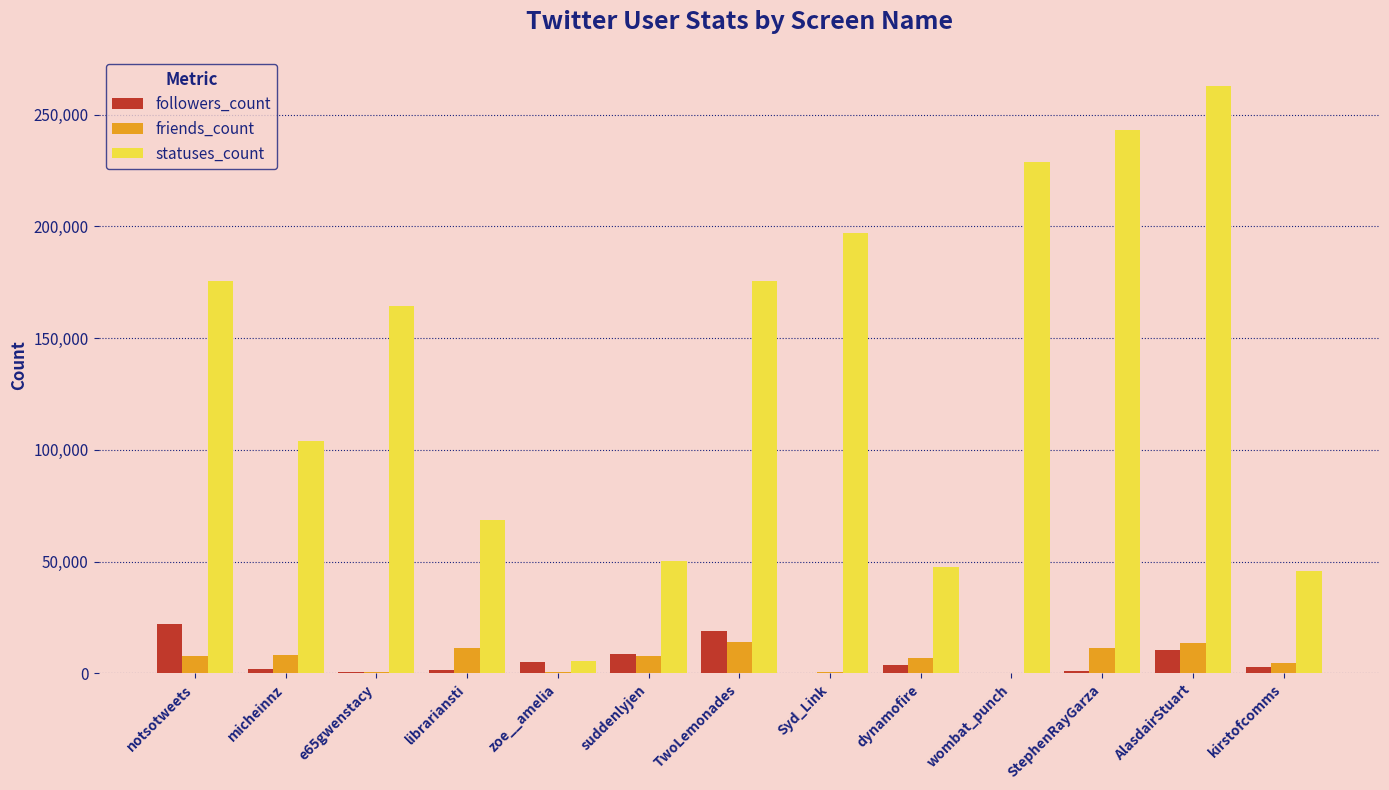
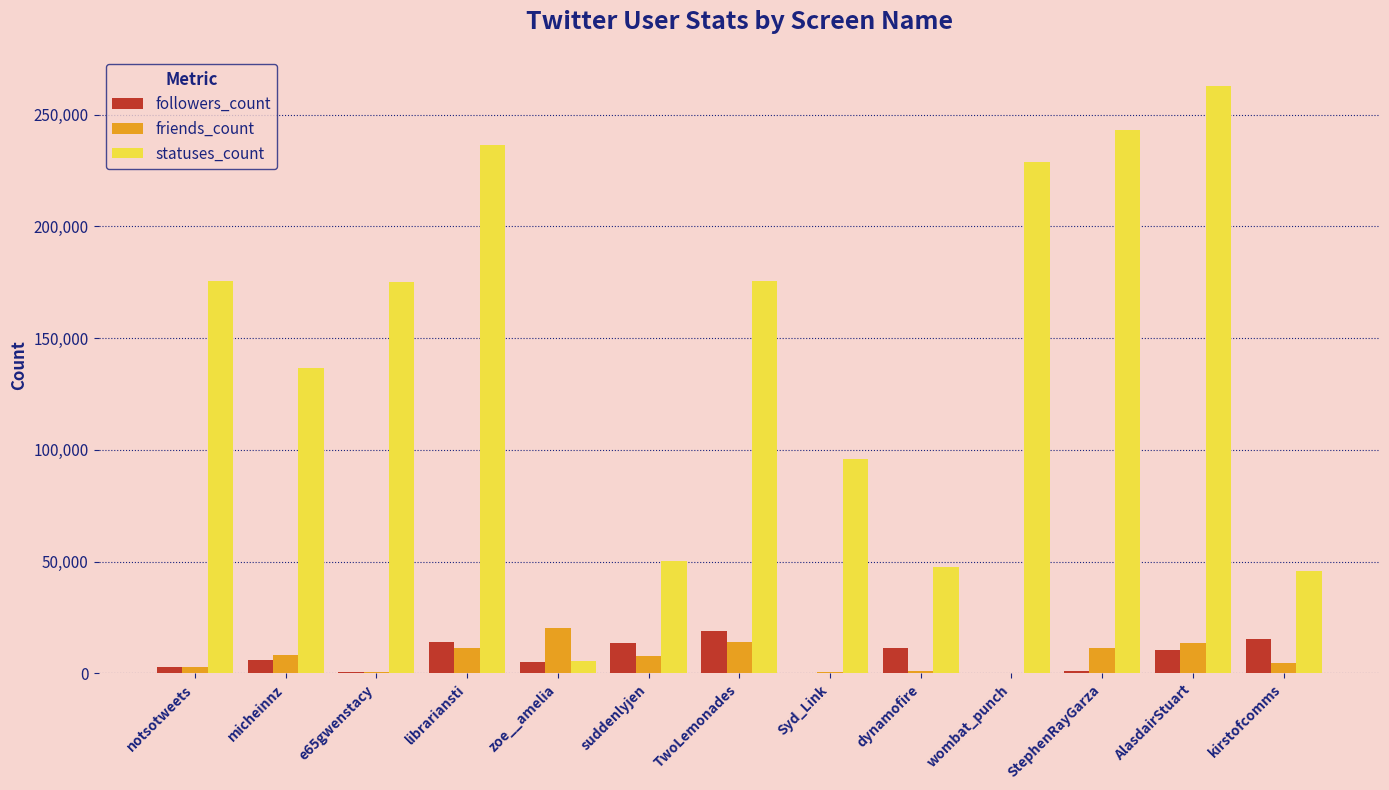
  {
    "followers_count": {
-     "notsotweets": "22,000",
-     "micheinnz": "2,000",
-     "librariansti": "1,000",
+     "notsotweets": "3,000",
+     "micheinnz": "6,000",
+     "librariansti": "14,000",
      "zoe__amelia": "5,000",
-     "suddenlyjen": "9,000",
+     "suddenlyjen": "14,000",
      "TwoLemonades": "19,000",
-     "dynamofire": "4,000",
+     "dynamofire": "11,000",
      "AlasdairStuart": "10,000",
-     "kirstofcomms": "3,000"
+     "kirstofcomms": "16,000"
    },
    "friends_count": {
-     "notsotweets": "8,000",
+     "notsotweets": "3,000",
      "micheinnz": "8,000",
      "librariansti": "11,000",
-     "zoe__amelia": "0",
+     "zoe__amelia": "20,000",
      "suddenlyjen": "8,000",
      "TwoLemonades": "14,000",
-     "dynamofire": "7,000",
+     "dynamofire": "1,000",
      "StephenRayGarza": "11,000",
      "AlasdairStuart": "13,000",
      "kirstofcomms": "5,000"
    },
    "statuses_count": {
      "notsotweets": "175,000",
-     "micheinnz": "104,000",
-     "e65gwenstacy": "165,000",
-     "librariansti": "69,000",
+     "micheinnz": "137,000",
+     "e65gwenstacy": "175,000",
+     "librariansti": "236,000",
      "zoe__amelia": "6,000",
      "suddenlyjen": "50,000",
      "TwoLemonades": "176,000",
-     "Syd_Link": "197,000",
+     "Syd_Link": "96,000",
      "dynamofire": "47,000",
      "wombat_punch": "229,000",
      "StephenRayGarza": "243,000",
      "AlasdairStuart": "263,000",
      "kirstofcomms": "46,000"
    }
  }
